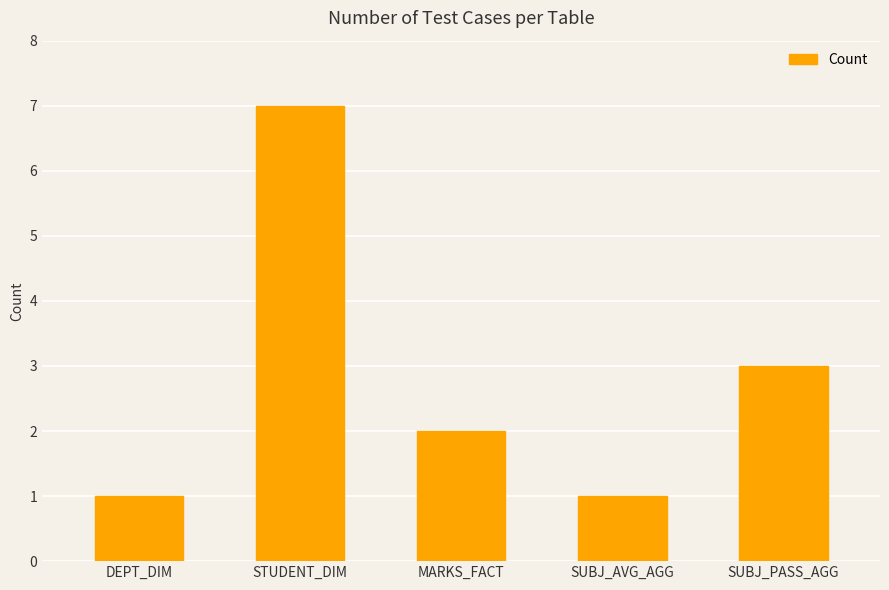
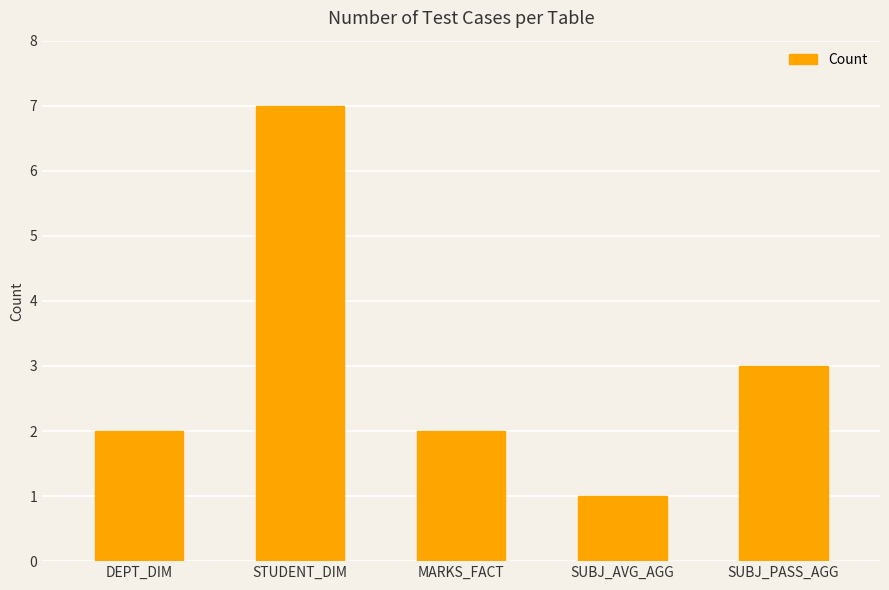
  {
-   "DEPT_DIM": 1,
+   "DEPT_DIM": 2,
    "STUDENT_DIM": 7,
    "MARKS_FACT": 2,
    "SUBJ_AVG_AGG": 1,
    "SUBJ_PASS_AGG": 3
  }
